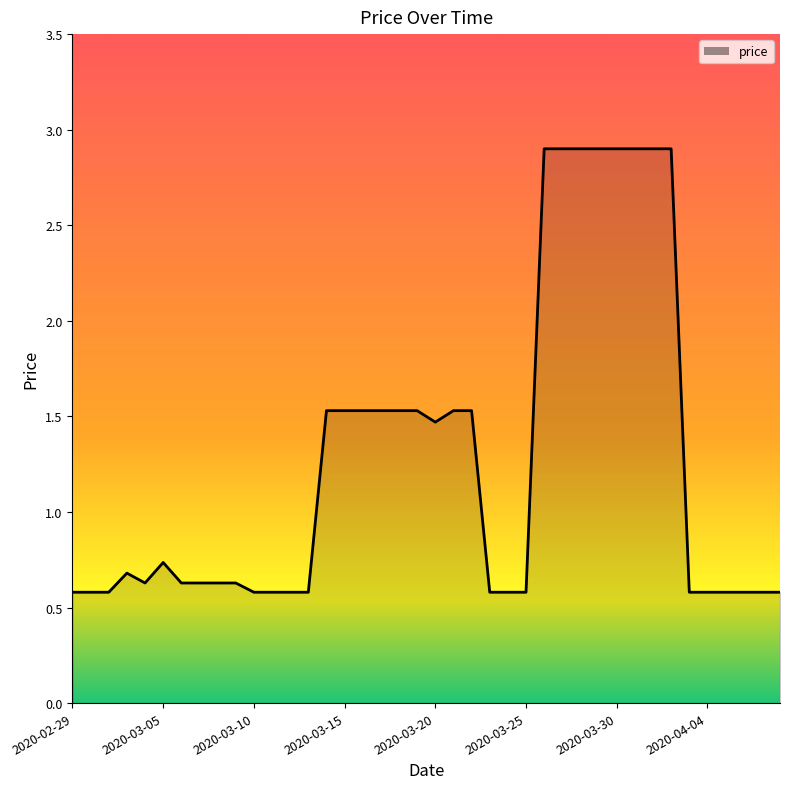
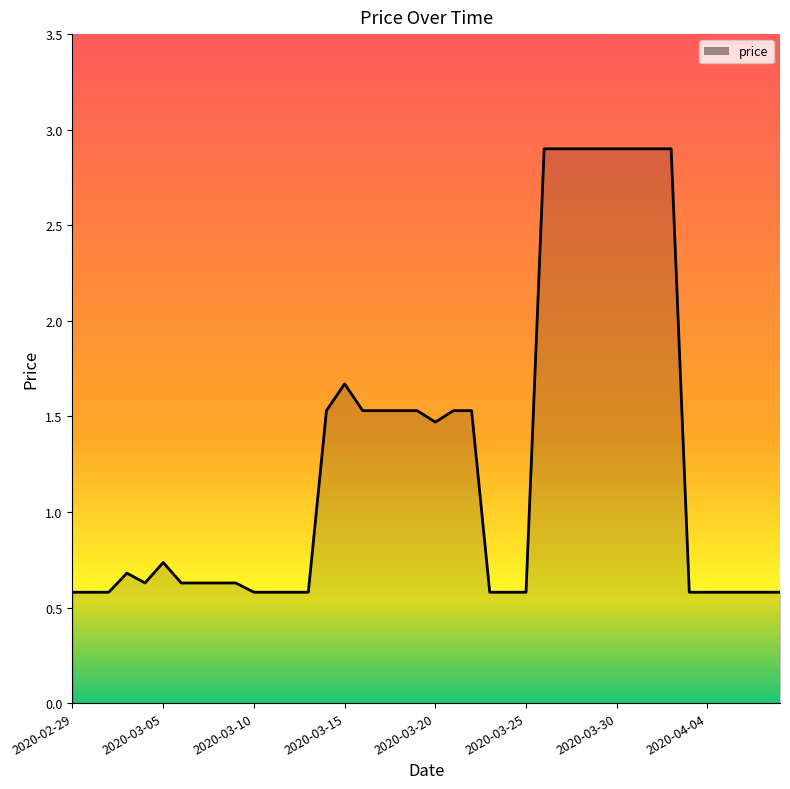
  {
    "2020-02-29": 0.58,
    "2020-03-05": 0.74,
    "2020-03-10": 0.58,
-   "2020-03-15": 1.53,
+   "2020-03-15": 1.67,
    "2020-03-20": 1.47,
    "2020-03-25": 0.58,
    "2020-03-30": 2.90,
    "2020-04-04": 0.58
  }
